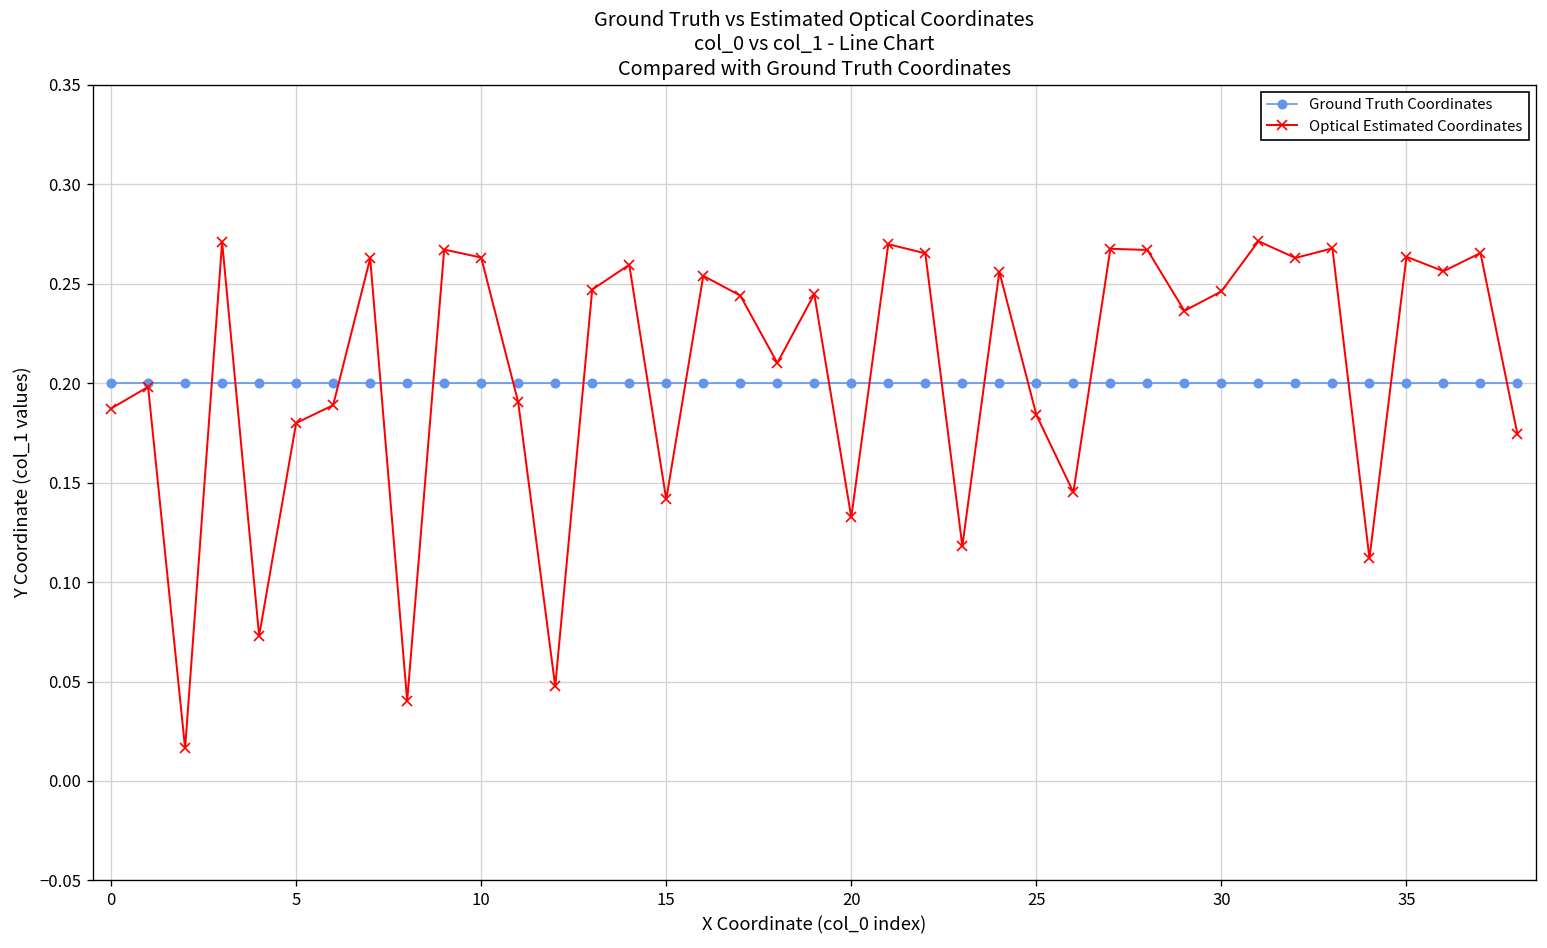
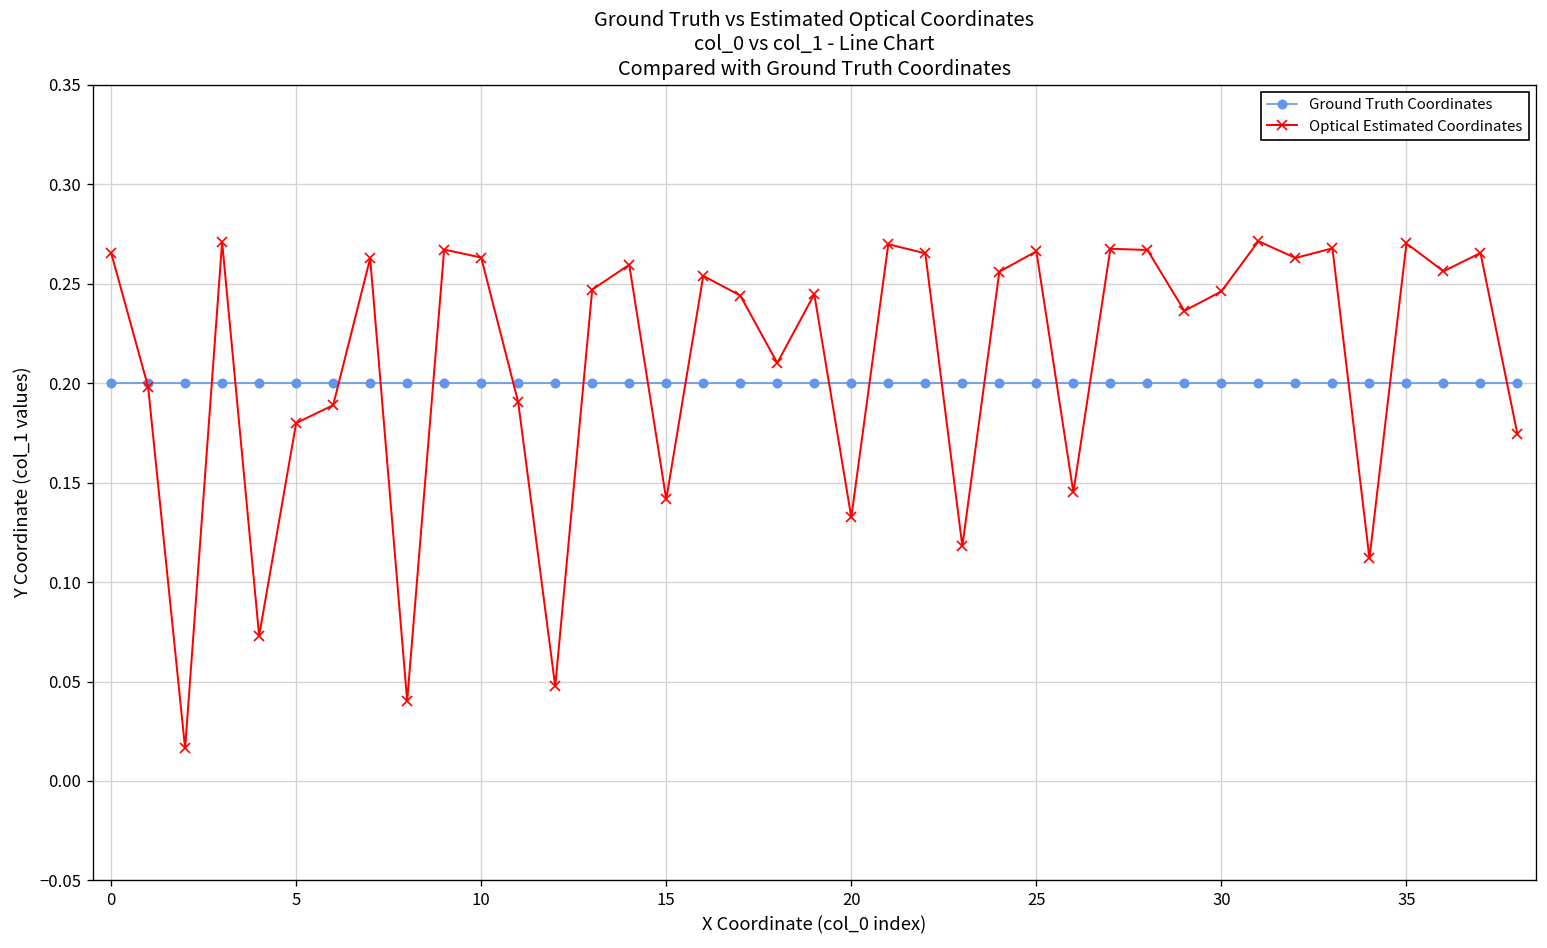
  {
    "Ground Truth Coordinates": {
      "0": 0.200,
      "5": 0.200,
      "10": 0.200,
      "15": 0.200,
      "20": 0.200,
      "25": 0.200,
      "30": 0.200,
      "35": 0.200
    },
    "Optical Estimated Coordinates": {
-     "0": 0.187,
+     "0": 0.266,
      "5": 0.180,
      "10": 0.263,
      "15": 0.142,
      "20": 0.133,
-     "25": 0.184,
+     "25": 0.266,
      "30": 0.246,
-     "35": 0.264
+     "35": 0.270
    }
  }
